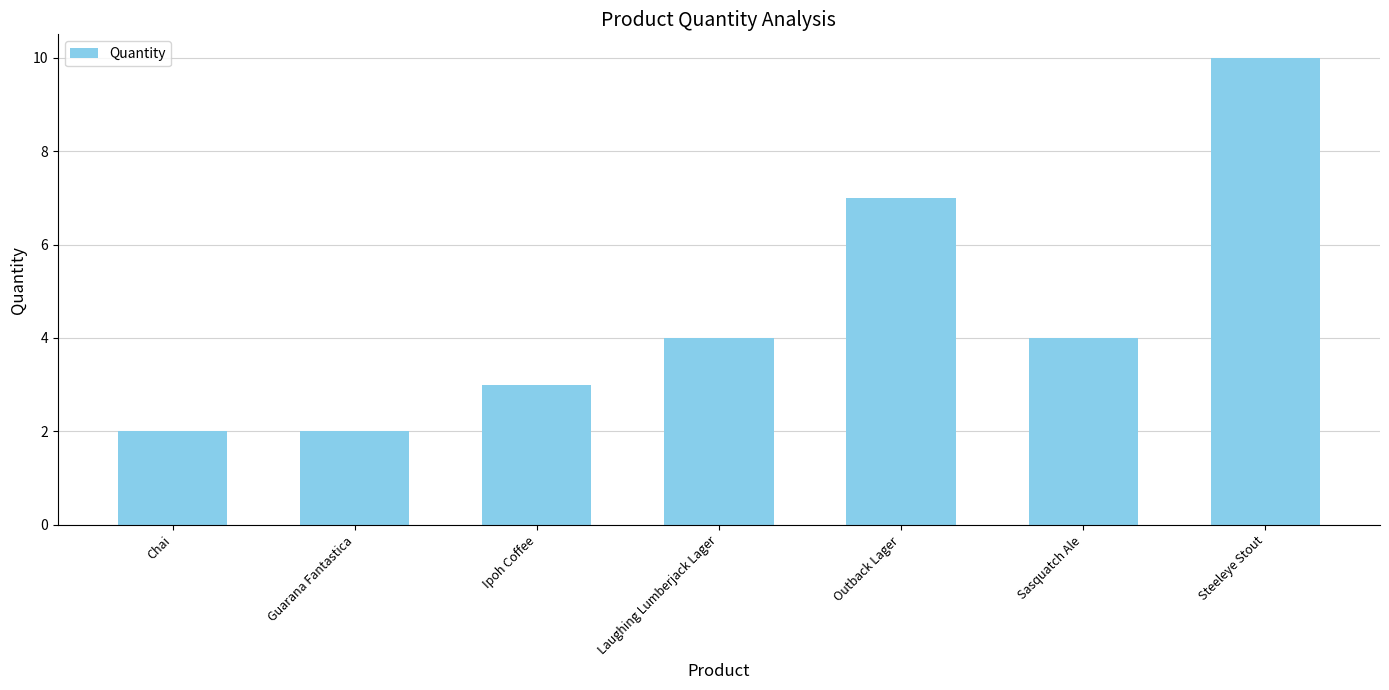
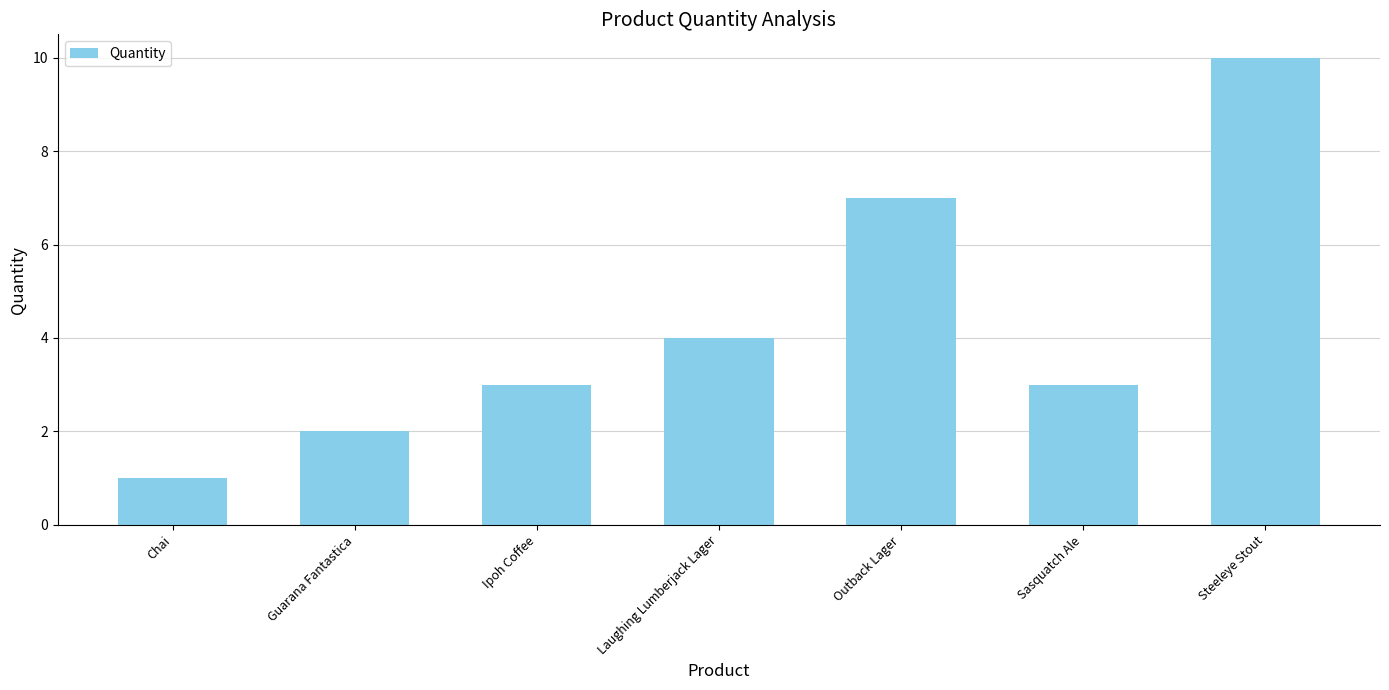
  {
-   "Chai": 2,
+   "Chai": 1,
    "Guarana Fantastica": 2,
    "Ipoh Coffee": 3,
    "Laughing Lumberjack Lager": 4,
    "Outback Lager": 7,
-   "Sasquatch Ale": 4,
+   "Sasquatch Ale": 3,
    "Steeleye Stout": 10
  }
